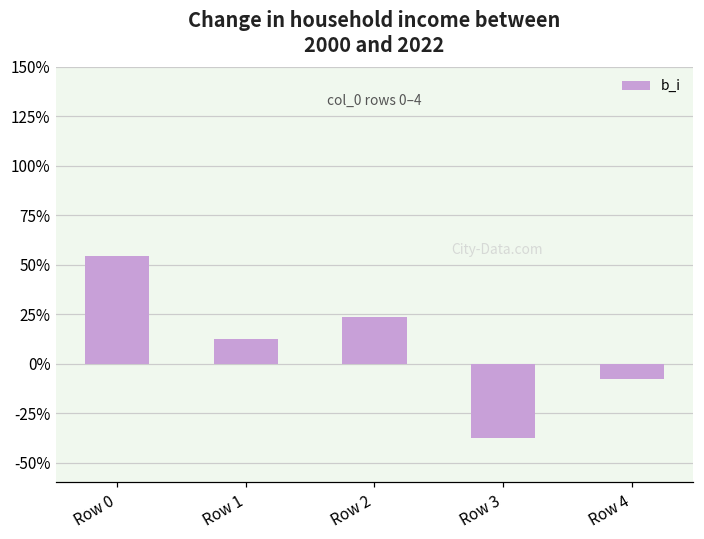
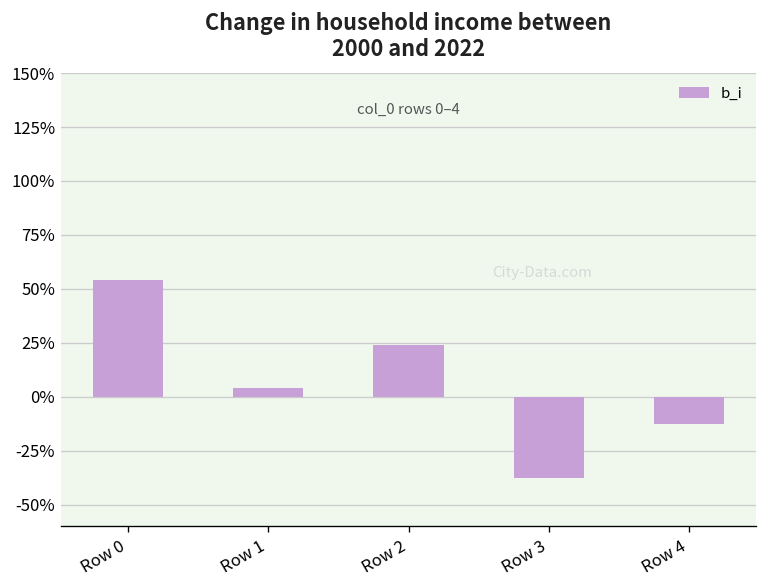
  {
    "Row 0": "54%",
-   "Row 1": "12%",
+   "Row 1": "4%",
    "Row 2": "24%",
    "Row 3": "-38%",
-   "Row 4": "-8%"
+   "Row 4": "-13%"
  }
